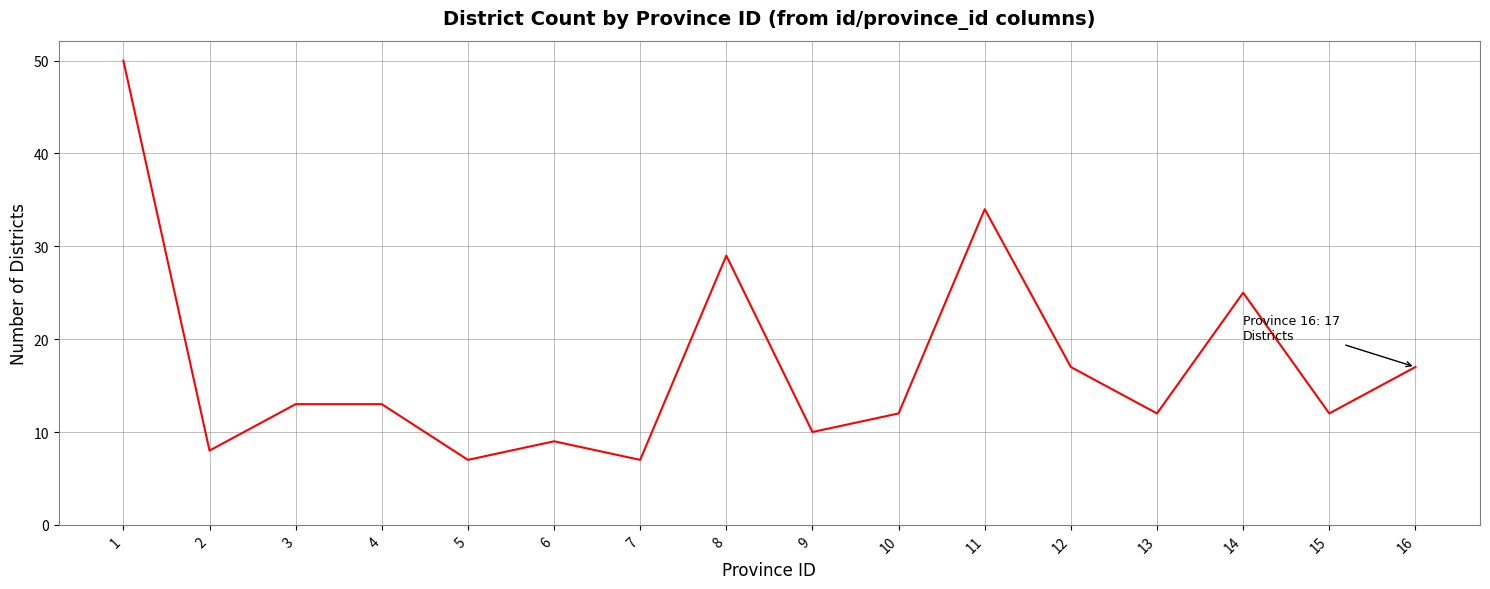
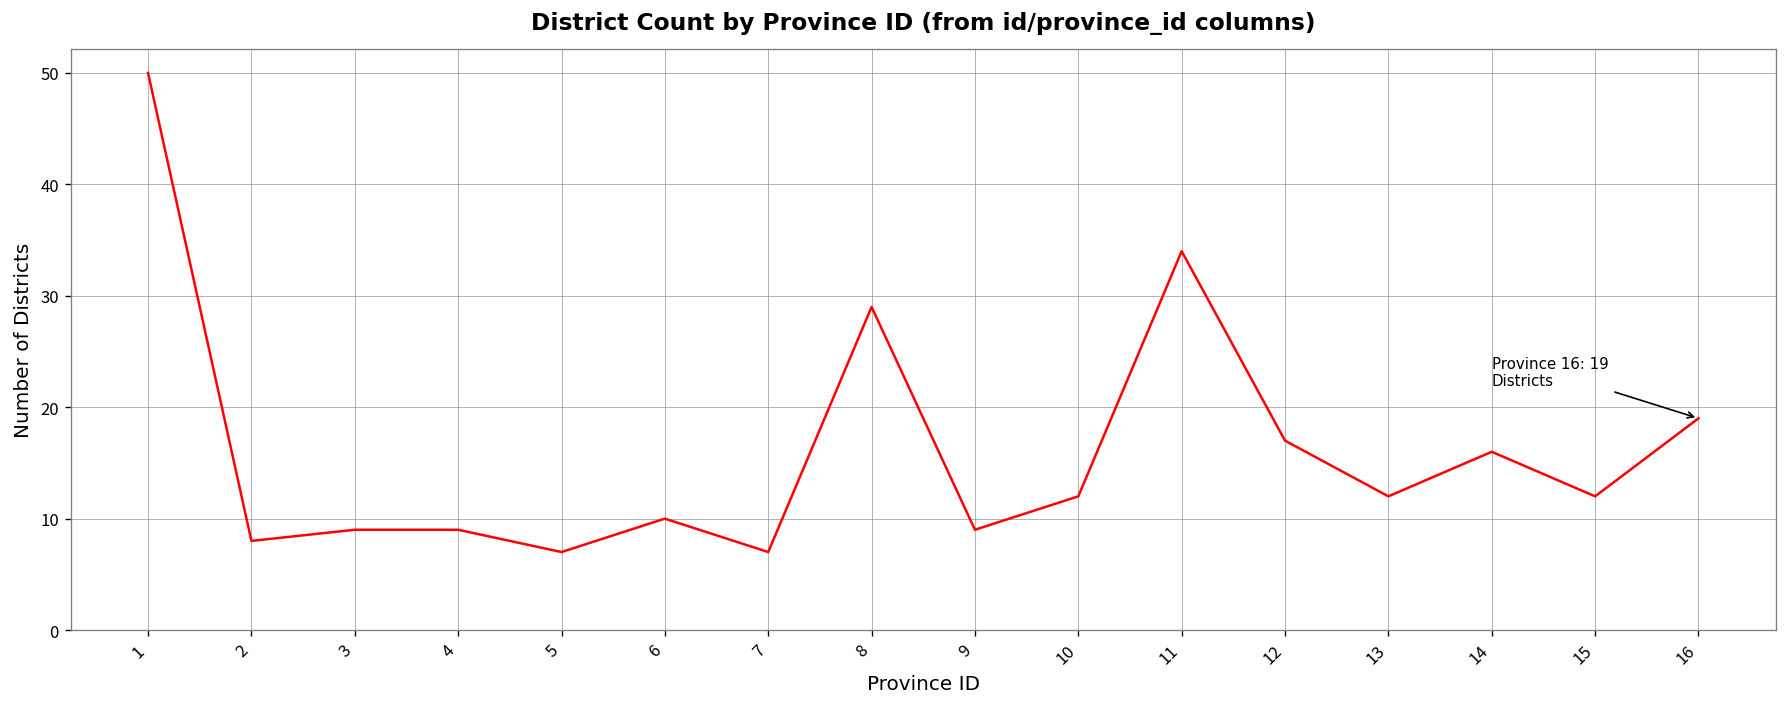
  {
-   "3": 13,
-   "4": 13,
-   "6": 9,
-   "9": 10,
-   "14": 25,
-   "16": 17
+   "3": 9,
+   "4": 9,
+   "6": 10,
+   "9": 9,
+   "14": 16,
+   "16": 19
  }
